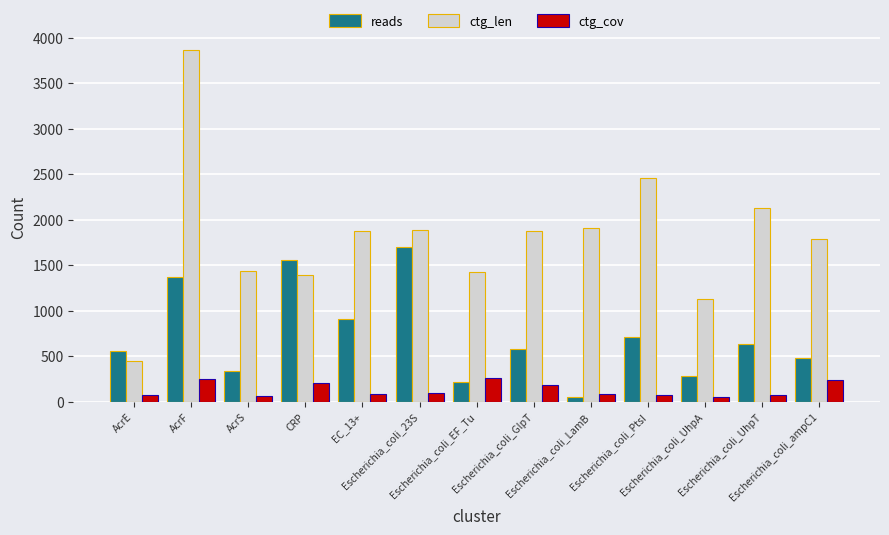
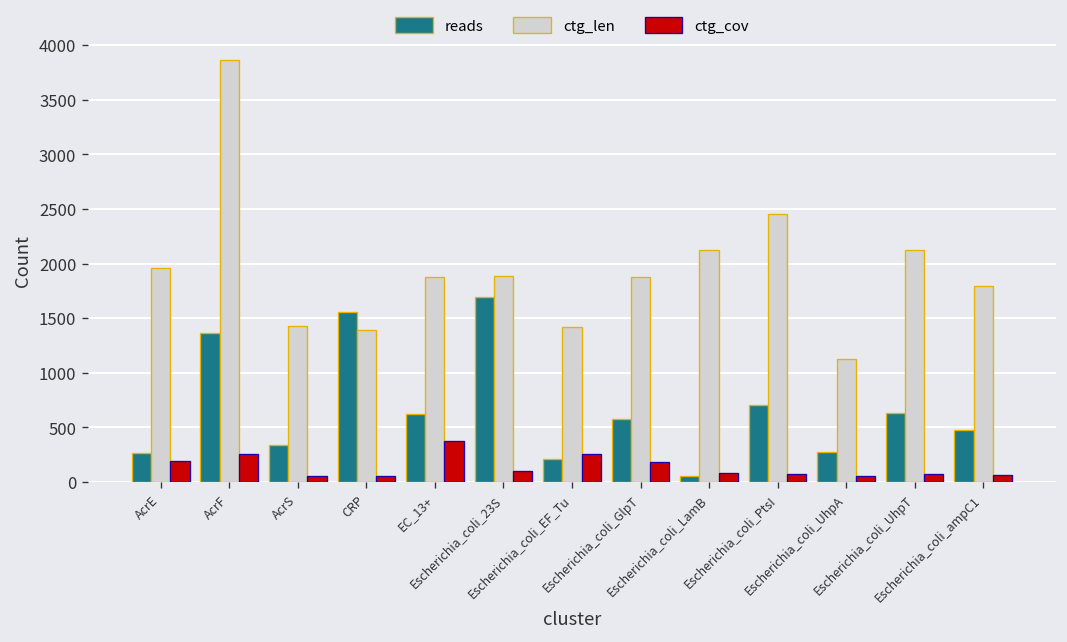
  {
    "reads": {
-     "AcrE": 600,
+     "AcrE": 300,
      "AcrF": 1400,
      "AcrS": 300,
      "CRP": 1600,
-     "EC_13+": 900,
+     "EC_13+": 600,
      "Escherichia_coli_23S": 1700,
      "Escherichia_coli_EF_Tu": 200,
      "Escherichia_coli_GlpT": 600,
      "Escherichia_coli_LamB": 100,
      "Escherichia_coli_PtsI": 700,
      "Escherichia_coli_UhpA": 300,
      "Escherichia_coli_UhpT": 600,
      "Escherichia_coli_ampC1": 500
    },
    "ctg_len": {
-     "AcrE": 500,
+     "AcrE": 2000,
      "AcrF": 3900,
      "AcrS": 1400,
      "CRP": 1400,
      "EC_13+": 1900,
      "Escherichia_coli_23S": 1900,
      "Escherichia_coli_EF_Tu": 1400,
      "Escherichia_coli_GlpT": 1900,
-     "Escherichia_coli_LamB": 1900,
+     "Escherichia_coli_LamB": 2100,
      "Escherichia_coli_PtsI": 2500,
      "Escherichia_coli_UhpA": 1100,
      "Escherichia_coli_UhpT": 2100,
      "Escherichia_coli_ampC1": 1800
    },
    "ctg_cov": {
-     "AcrE": 100,
+     "AcrE": 200,
      "AcrF": 300,
      "AcrS": 100,
-     "CRP": 200,
-     "EC_13+": 100,
+     "CRP": 100,
+     "EC_13+": 400,
      "Escherichia_coli_23S": 100,
      "Escherichia_coli_EF_Tu": 300,
      "Escherichia_coli_GlpT": 200,
      "Escherichia_coli_LamB": 100,
      "Escherichia_coli_PtsI": 100,
      "Escherichia_coli_UhpA": 100,
      "Escherichia_coli_UhpT": 100,
-     "Escherichia_coli_ampC1": 200
+     "Escherichia_coli_ampC1": 100
    }
  }
